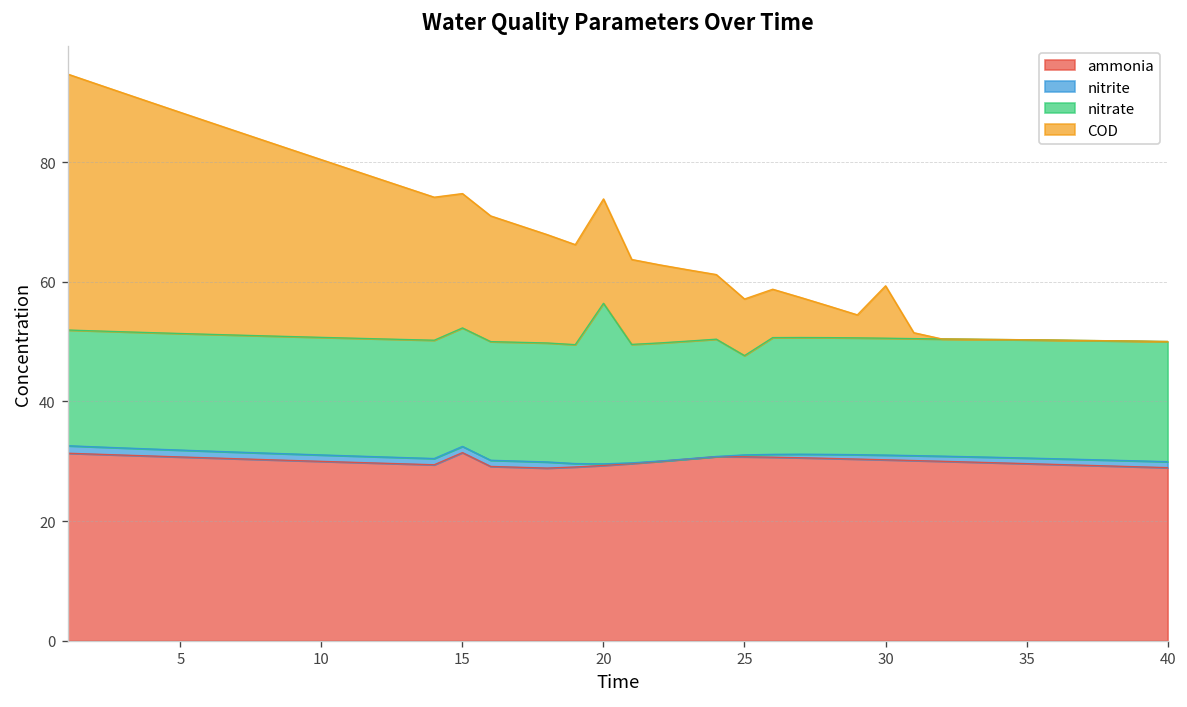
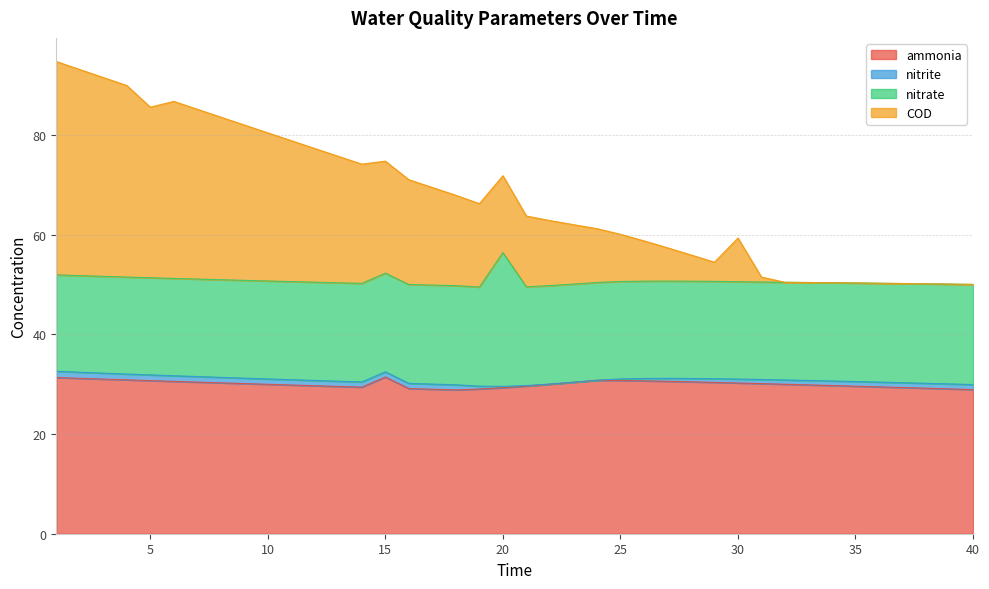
  {
    "ammonia": {
      "5": 31,
      "10": 30,
      "15": 31,
      "30": 30,
      "35": 30,
      "40": 29
    },
    "nitrite": {
      "5": 1,
      "10": 1,
      "15": 1,
      "30": 1,
      "35": 1,
      "40": 1
    },
    "nitrate": {
      "5": 19,
      "10": 20,
      "15": 20,
      "20": 27,
-     "25": 17,
+     "25": 20,
      "30": 20
    },
    "COD": {
-     "5": 37,
+     "5": 34,
      "10": 30,
      "15": 22,
-     "20": 17,
+     "20": 15,
      "25": 9,
      "30": 9
    }
  }
